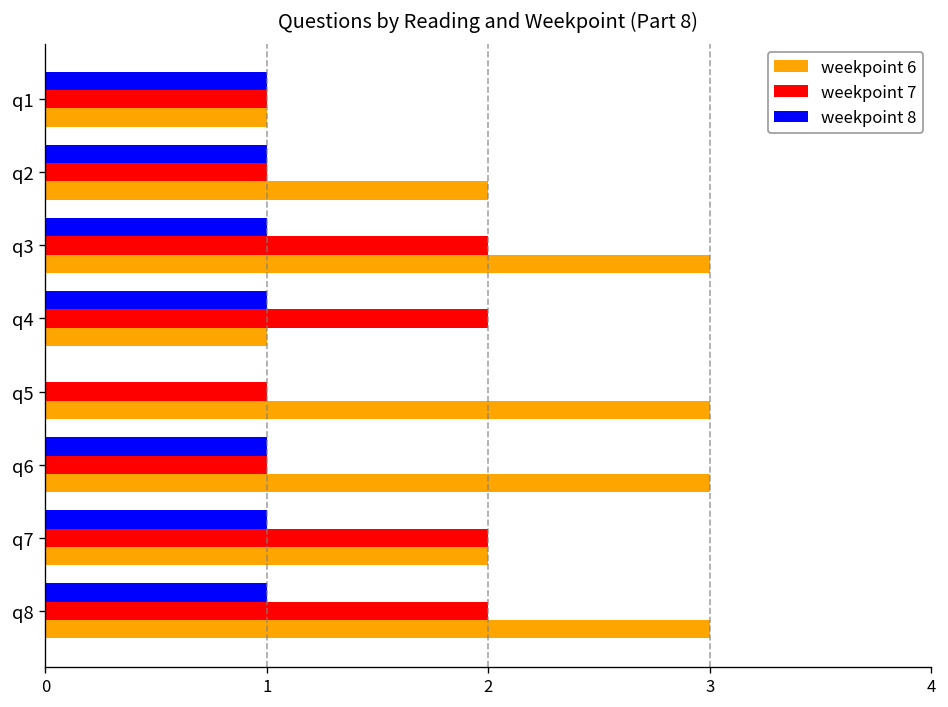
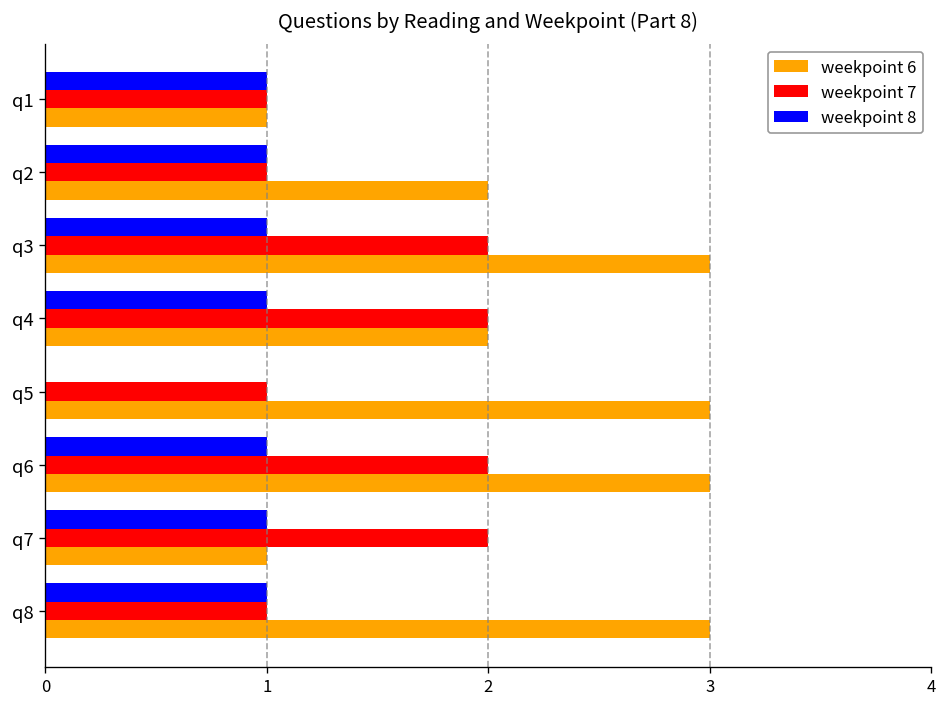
  {
    "weekpoint 6": {
      "q1": 1,
      "q2": 2,
      "q3": 3,
-     "q4": 1,
+     "q4": 2,
      "q5": 3,
      "q6": 3,
-     "q7": 2,
+     "q7": 1,
      "q8": 3
    },
    "weekpoint 7": {
      "q1": 1,
      "q2": 1,
      "q3": 2,
      "q4": 2,
      "q5": 1,
-     "q6": 1,
+     "q6": 2,
      "q7": 2,
-     "q8": 2
+     "q8": 1
    },
    "weekpoint 8": {
      "q1": 1,
      "q2": 1,
      "q3": 1,
      "q4": 1,
      "q5": 0,
      "q6": 1,
      "q7": 1,
      "q8": 1
    }
  }
